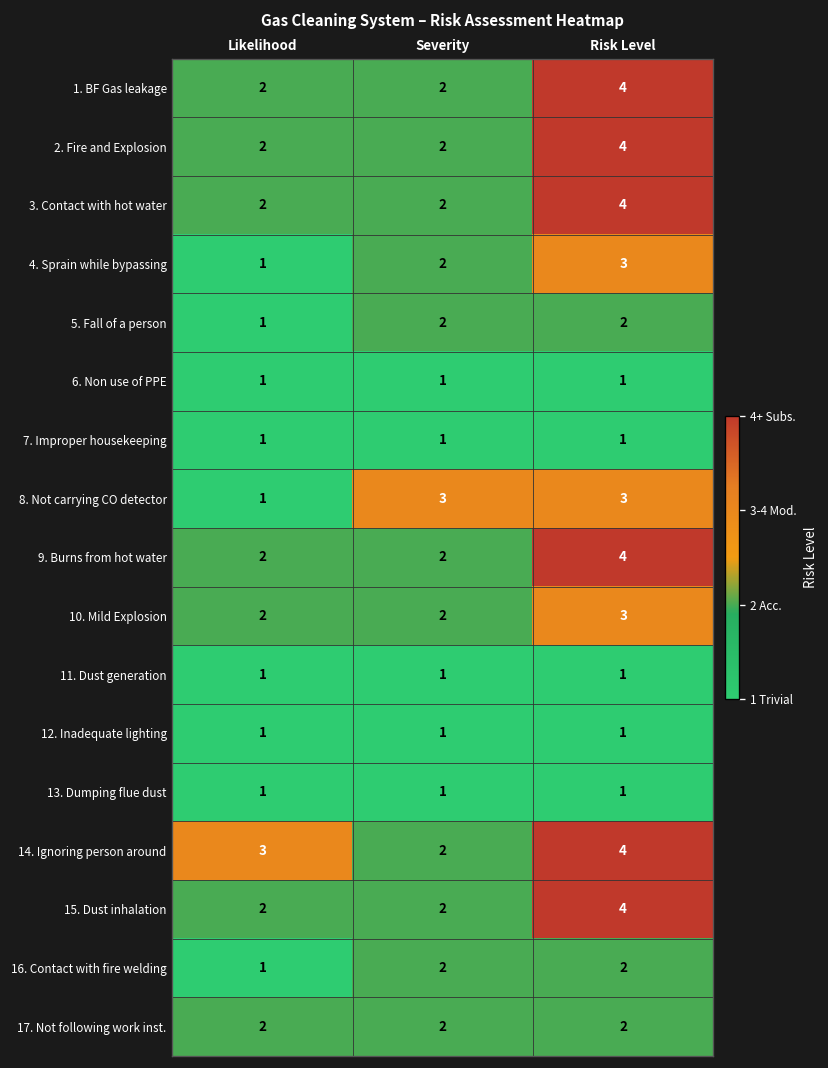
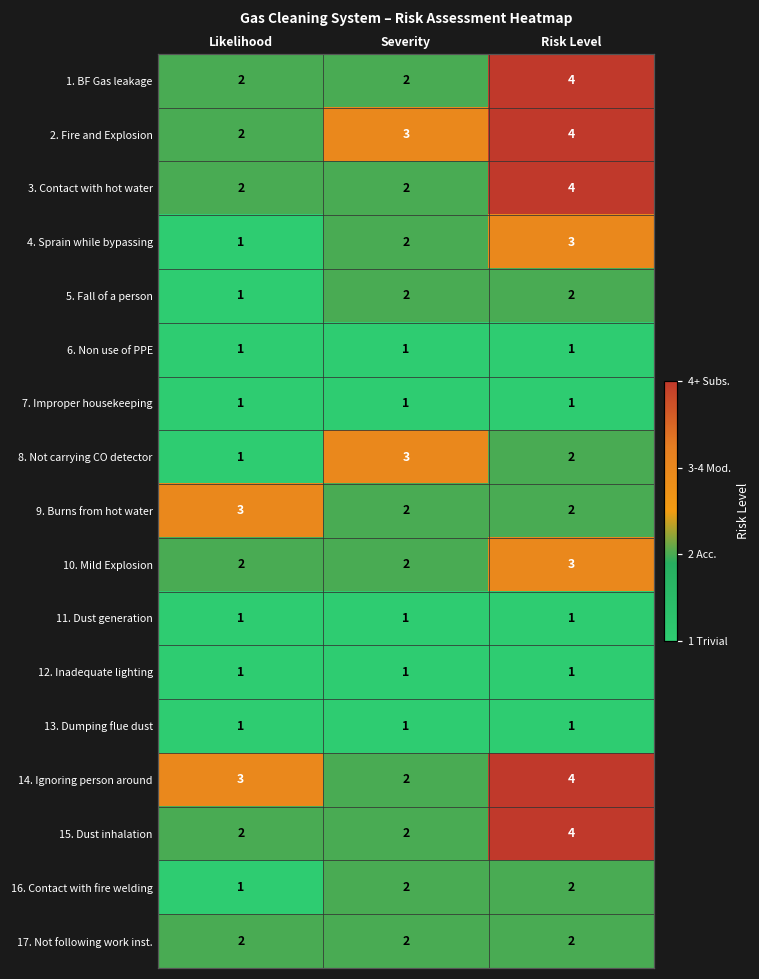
  {
    "1. BF Gas leakage": {
      "Likelihood": 2,
      "Severity": 2,
      "Risk Level": 4
    },
    "2. Fire and Explosion": {
      "Likelihood": 2,
-     "Severity": 2,
+     "Severity": 3,
      "Risk Level": 4
    },
    "3. Contact with hot water": {
      "Likelihood": 2,
      "Severity": 2,
      "Risk Level": 4
    },
    "4. Sprain while bypassing": {
      "Likelihood": 1,
      "Severity": 2,
      "Risk Level": 3
    },
    "5. Fall of a person": {
      "Likelihood": 1,
      "Severity": 2,
      "Risk Level": 2
    },
    "6. Non use of PPE": {
      "Likelihood": 1,
      "Severity": 1,
      "Risk Level": 1
    },
    "7. Improper housekeeping": {
      "Likelihood": 1,
      "Severity": 1,
      "Risk Level": 1
    },
    "8. Not carrying CO detector": {
      "Likelihood": 1,
      "Severity": 3,
-     "Risk Level": 3
+     "Risk Level": 2
    },
    "9. Burns from hot water": {
-     "Likelihood": 2,
+     "Likelihood": 3,
      "Severity": 2,
-     "Risk Level": 4
+     "Risk Level": 2
    },
    "10. Mild Explosion": {
      "Likelihood": 2,
      "Severity": 2,
      "Risk Level": 3
    },
    "11. Dust generation": {
      "Likelihood": 1,
      "Severity": 1,
      "Risk Level": 1
    },
    "12. Inadequate lighting": {
      "Likelihood": 1,
      "Severity": 1,
      "Risk Level": 1
    },
    "13. Dumping flue dust": {
      "Likelihood": 1,
      "Severity": 1,
      "Risk Level": 1
    },
    "14. Ignoring person around": {
      "Likelihood": 3,
      "Severity": 2,
      "Risk Level": 4
    },
    "15. Dust inhalation": {
      "Likelihood": 2,
      "Severity": 2,
      "Risk Level": 4
    },
    "16. Contact with fire welding": {
      "Likelihood": 1,
      "Severity": 2,
      "Risk Level": 2
    },
    "17. Not following work inst.": {
      "Likelihood": 2,
      "Severity": 2,
      "Risk Level": 2
    }
  }
